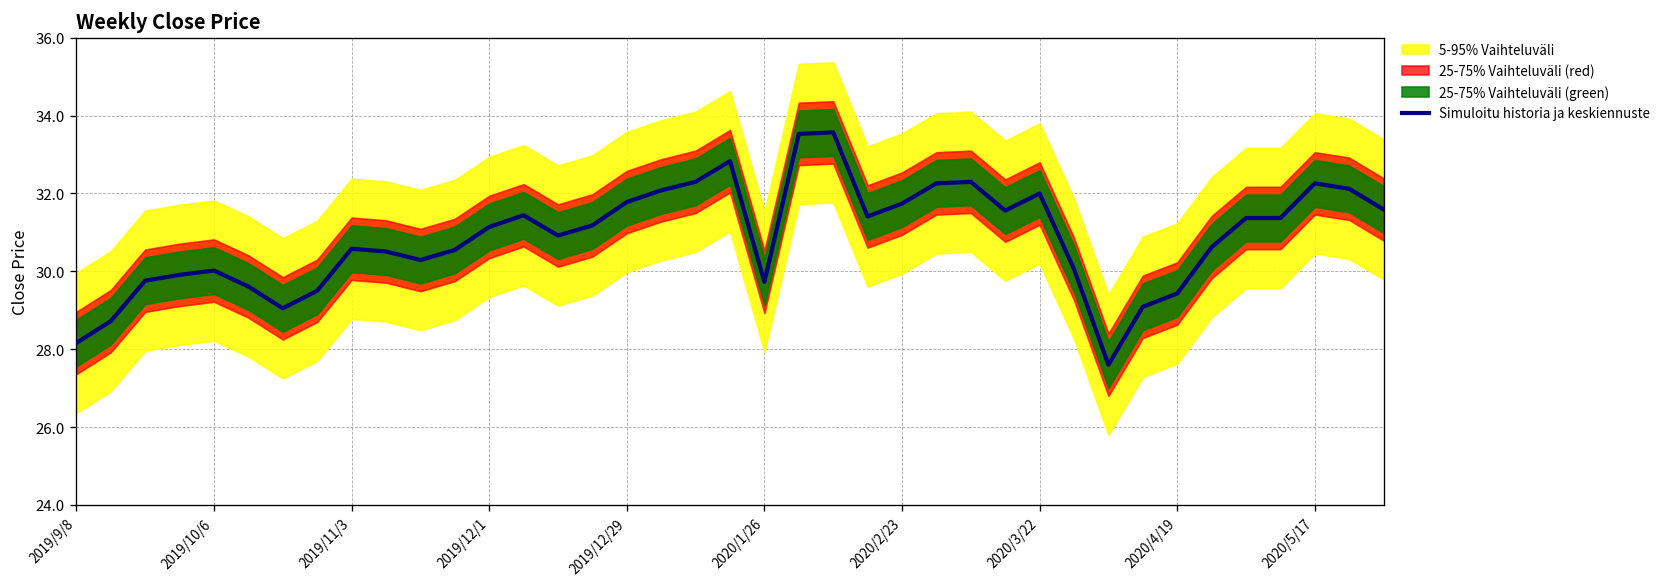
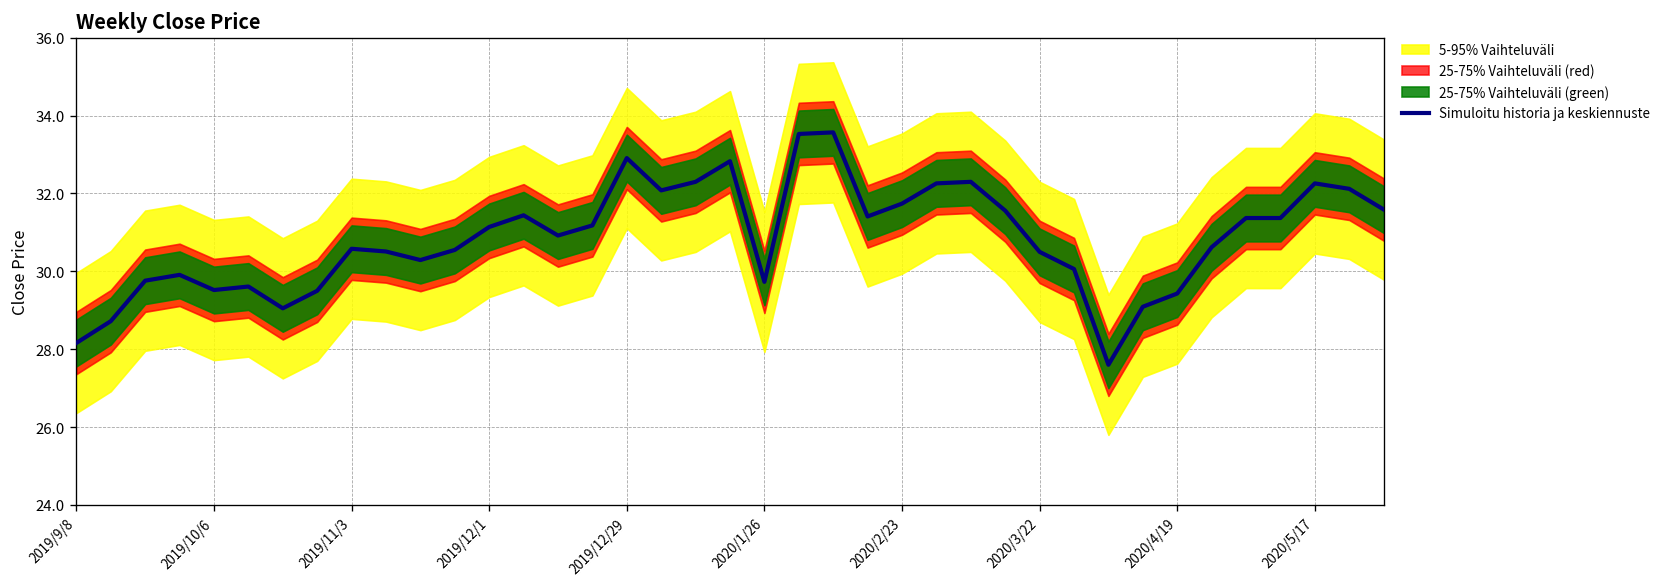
  {
    "Simuloitu historia ja keskiennuste": {
      "2019/9/8": 28.2,
-     "2019/10/6": 30.0,
+     "2019/10/6": 29.5,
      "2019/11/3": 30.6,
      "2019/12/1": 31.1,
-     "2019/12/29": 31.8,
+     "2019/12/29": 32.9,
      "2020/1/26": 29.7,
      "2020/2/23": 31.7,
-     "2020/3/22": 32.0,
+     "2020/3/22": 30.5,
      "2020/4/19": 29.4,
      "2020/5/17": 32.3
    }
  }
